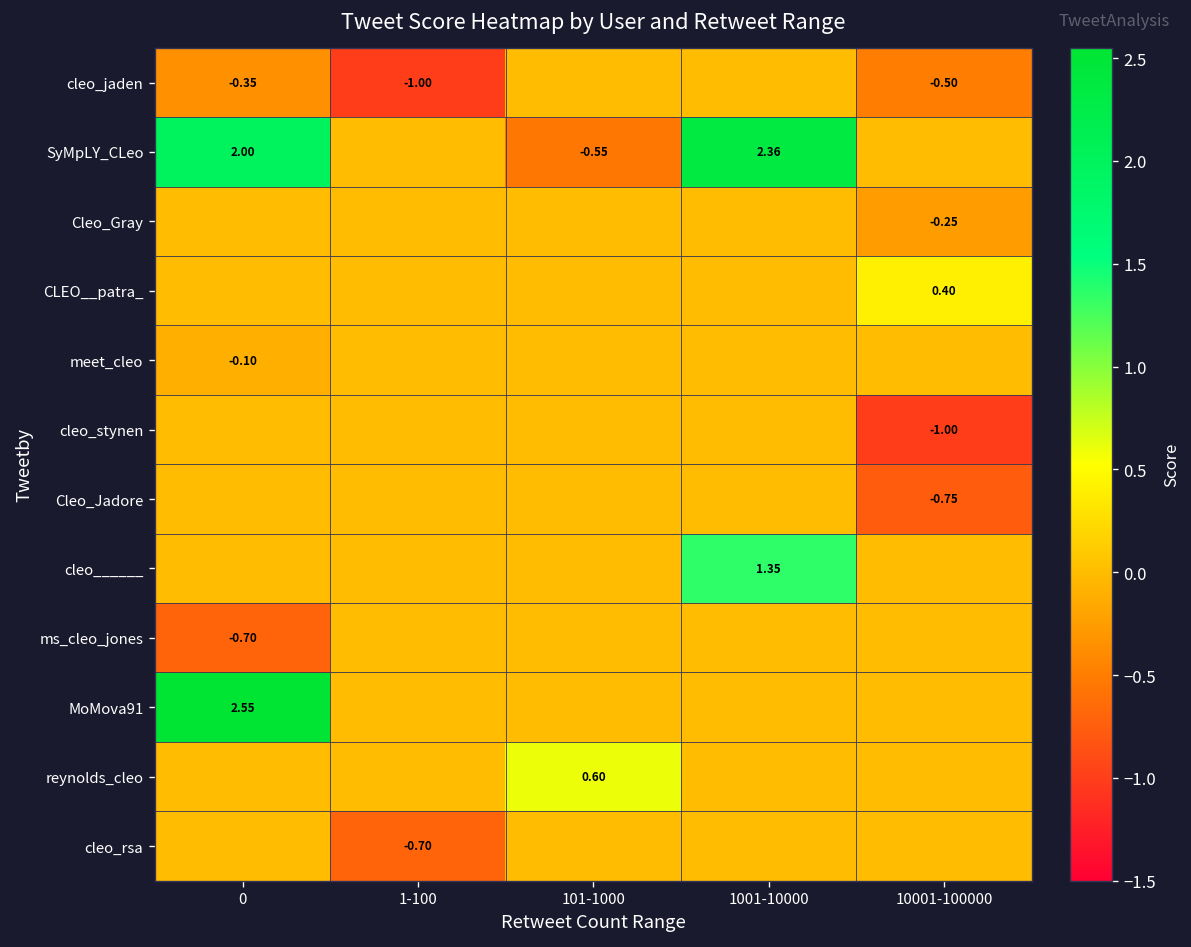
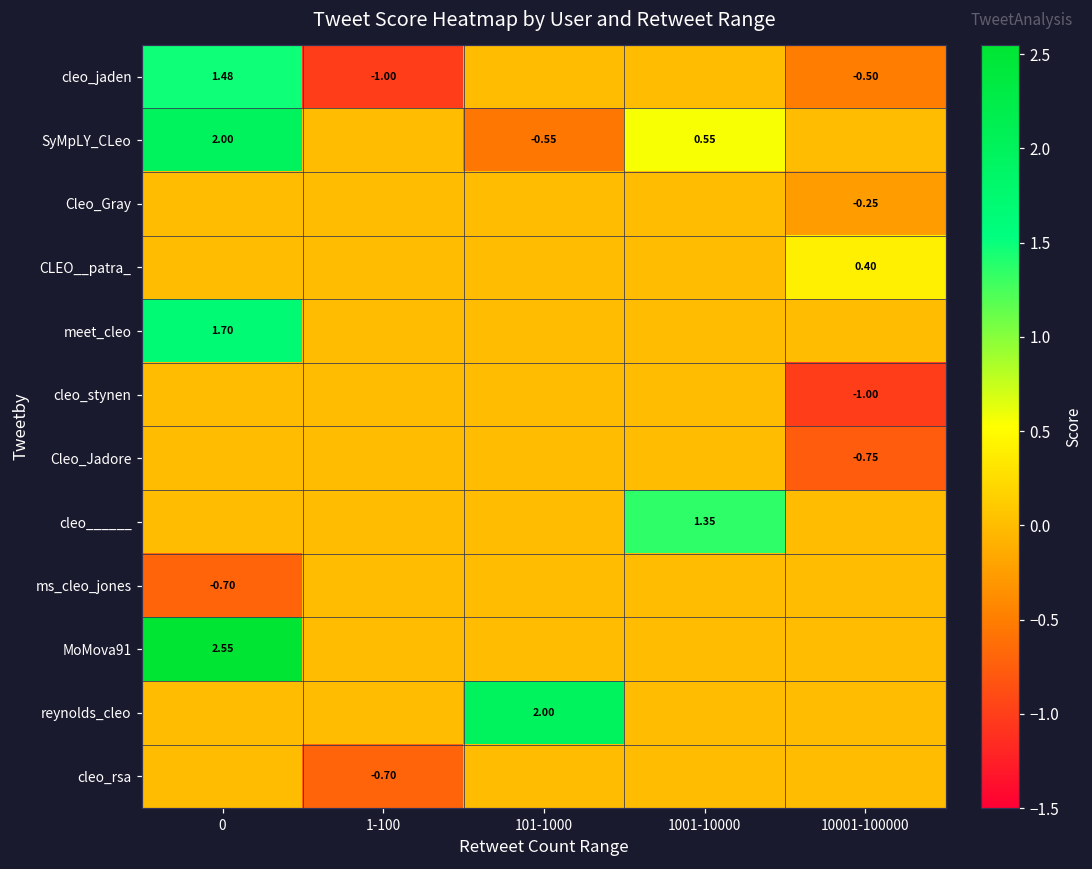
  {
    "cleo_jaden": {
-     "0": -0.35,
+     "0": 1.48,
      "1-100": -1.00,
      "10001-100000": -0.50
    },
    "SyMpLY_CLeo": {
      "0": 2.00,
      "101-1000": -0.55,
-     "1001-10000": 2.36
+     "1001-10000": 0.55
    },
    "Cleo_Gray": {
      "10001-100000": -0.25
    },
    "CLEO__patra_": {
      "10001-100000": 0.40
    },
    "meet_cleo": {
-     "0": -0.10
+     "0": 1.70
    },
    "cleo_stynen": {
      "10001-100000": -1.00
    },
    "Cleo_Jadore": {
      "10001-100000": -0.75
    },
    "cleo______": {
      "1001-10000": 1.35
    },
    "ms_cleo_jones": {
      "0": -0.70
    },
    "MoMova91": {
      "0": 2.55
    },
    "reynolds_cleo": {
-     "101-1000": 0.60
+     "101-1000": 2.00
    },
    "cleo_rsa": {
      "1-100": -0.70
    }
  }
